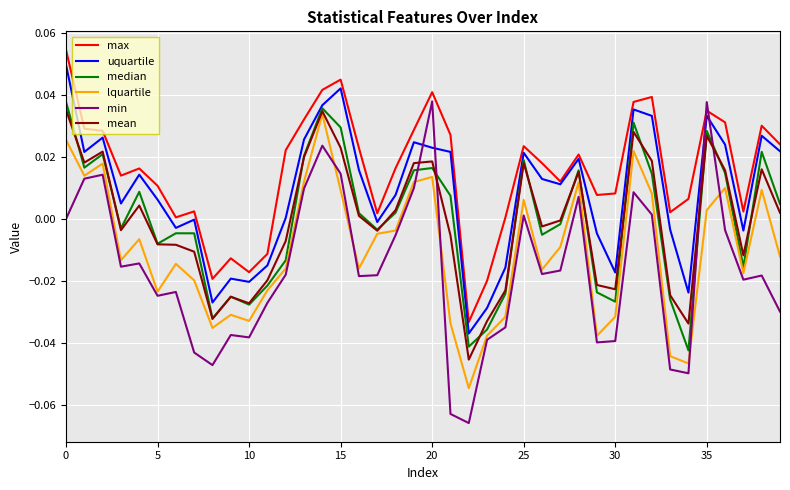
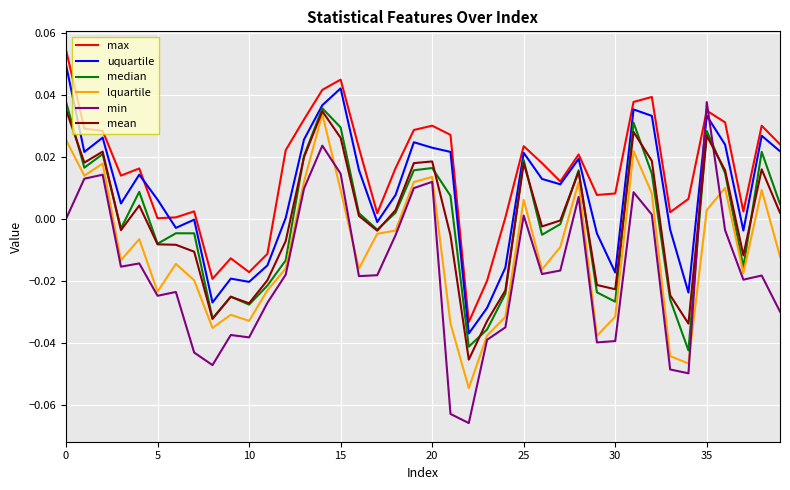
  {
    "max": {
      "0": 0.055,
-     "5": 0.011,
+     "5": 0.000,
      "10": -0.017,
      "15": 0.045,
-     "20": 0.041,
+     "20": 0.030,
      "25": 0.024,
      "30": 0.008,
      "35": 0.035
    },
    "uquartile": {
      "0": 0.050,
      "5": 0.006,
      "10": -0.020,
      "15": 0.042,
      "20": 0.023,
      "25": 0.021,
      "30": -0.017,
      "35": 0.033
    },
    "median": {
      "0": 0.038,
      "15": 0.030,
      "20": 0.016,
      "25": 0.019,
      "30": -0.027,
      "35": 0.028
    },
    "lquartile": {
      "0": 0.026,
      "5": -0.023,
      "10": -0.033,
      "15": 0.009,
      "20": 0.014,
      "25": 0.006,
      "30": -0.032,
      "35": 0.003
    },
    "min": {
      "0": 0.000,
      "5": -0.025,
      "10": -0.038,
      "15": 0.015,
-     "20": 0.038,
+     "20": 0.012,
      "25": 0.001,
      "30": -0.039,
      "35": 0.038
    },
    "mean": {
      "0": 0.035,
-     "15": 0.023,
+     "15": 0.026,
      "20": 0.019,
      "25": 0.018,
      "30": -0.023,
      "35": 0.027
    }
  }
